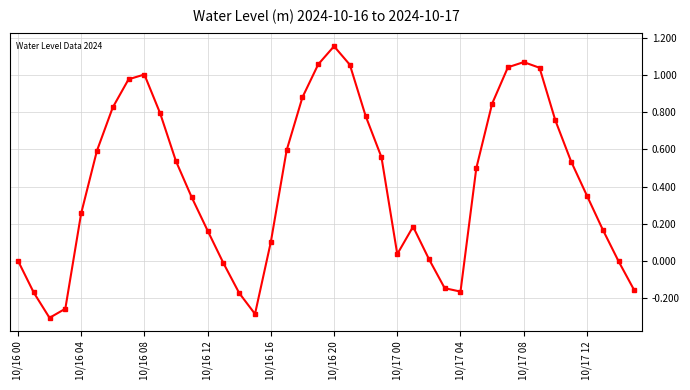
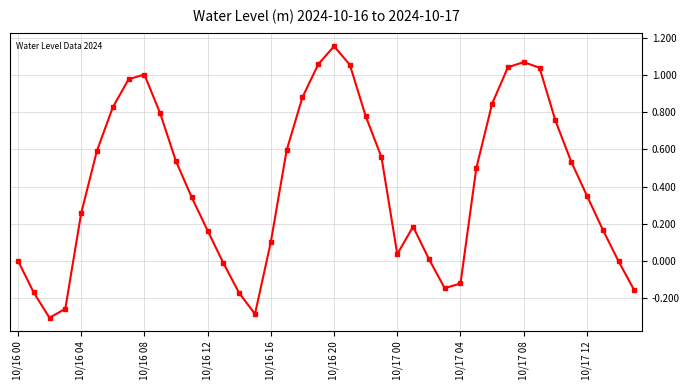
  {
    "10/16 00": 0.00,
    "10/16 04": 0.26,
    "10/16 08": 1.00,
    "10/16 12": 0.16,
    "10/16 16": 0.10,
    "10/16 20": 1.16,
    "10/17 00": 0.04,
-   "10/17 04": -0.16,
+   "10/17 04": -0.12,
    "10/17 08": 1.07,
    "10/17 12": 0.35
  }
